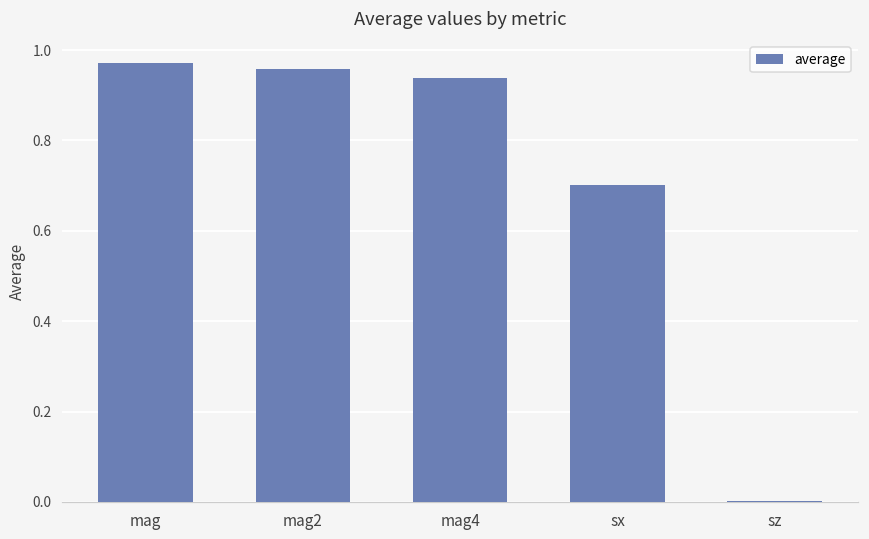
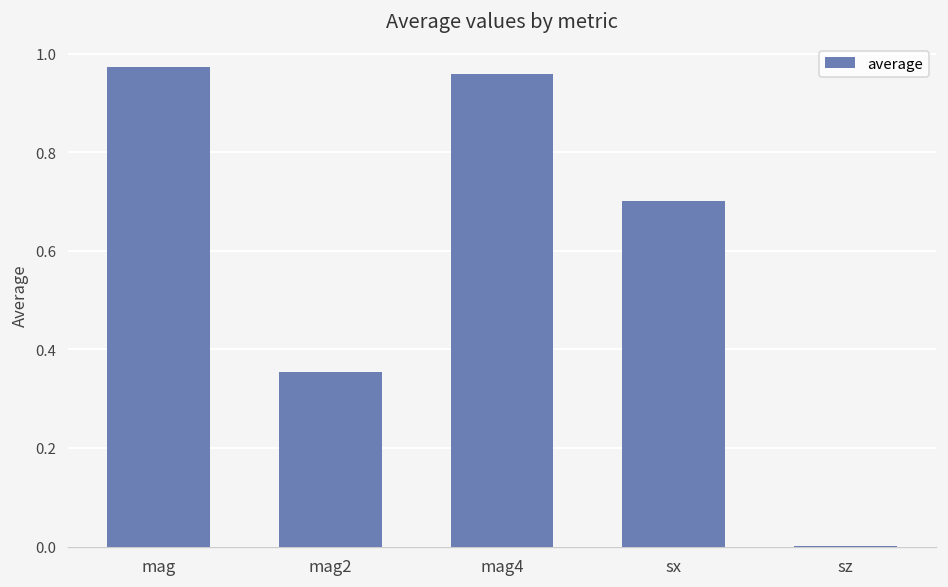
  {
    "mag": 0.97,
-   "mag2": 0.96,
-   "mag4": 0.94,
+   "mag2": 0.35,
+   "mag4": 0.96,
    "sx": 0.70
  }
